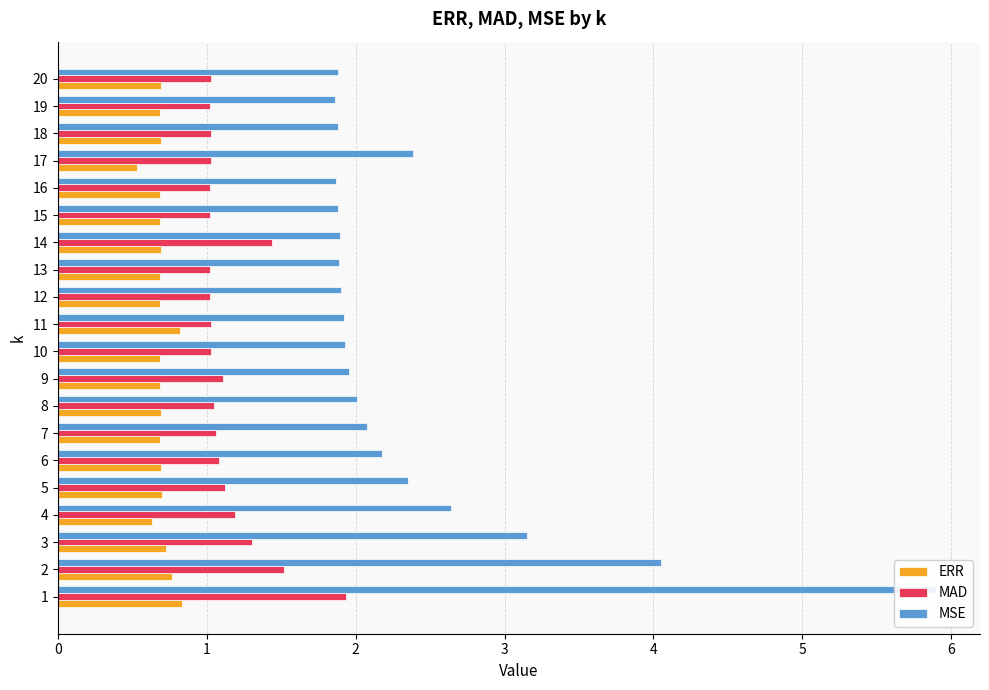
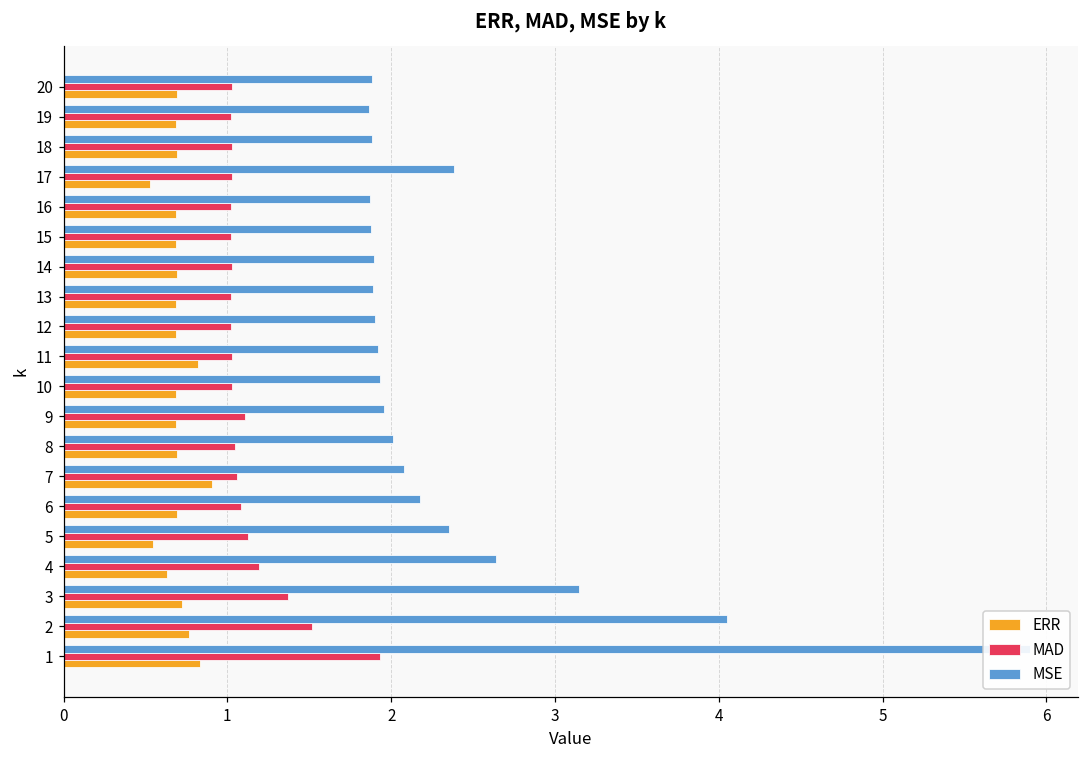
  {
    "ERR": {
      "20": 0.70,
      "19": 0.69,
      "18": 0.69,
      "17": 0.53,
      "16": 0.69,
      "15": 0.69,
      "14": 0.69,
      "13": 0.69,
      "12": 0.68,
      "11": 0.82,
      "10": 0.68,
      "9": 0.68,
      "8": 0.69,
-     "7": 0.69,
+     "7": 0.91,
      "6": 0.69,
-     "5": 0.70,
+     "5": 0.55,
      "4": 0.63,
      "3": 0.72,
      "2": 0.76,
      "1": 0.83
    },
    "MAD": {
      "20": 1.03,
      "19": 1.02,
      "18": 1.03,
      "17": 1.03,
      "16": 1.02,
      "15": 1.02,
-     "14": 1.44,
+     "14": 1.03,
      "13": 1.02,
      "12": 1.02,
      "11": 1.03,
      "10": 1.03,
      "9": 1.11,
      "8": 1.05,
      "7": 1.06,
      "6": 1.08,
      "5": 1.13,
      "4": 1.19,
-     "3": 1.30,
+     "3": 1.37,
      "2": 1.52,
      "1": 1.93
    },
    "MSE": {
      "20": 1.88,
      "19": 1.86,
      "18": 1.88,
      "17": 2.39,
      "16": 1.87,
      "15": 1.88,
      "14": 1.90,
      "13": 1.89,
      "12": 1.90,
      "11": 1.92,
      "10": 1.93,
      "9": 1.96,
      "8": 2.01,
      "7": 2.08,
      "6": 2.17,
      "5": 2.35,
      "4": 2.64,
      "3": 3.15,
      "2": 4.05
    }
  }
